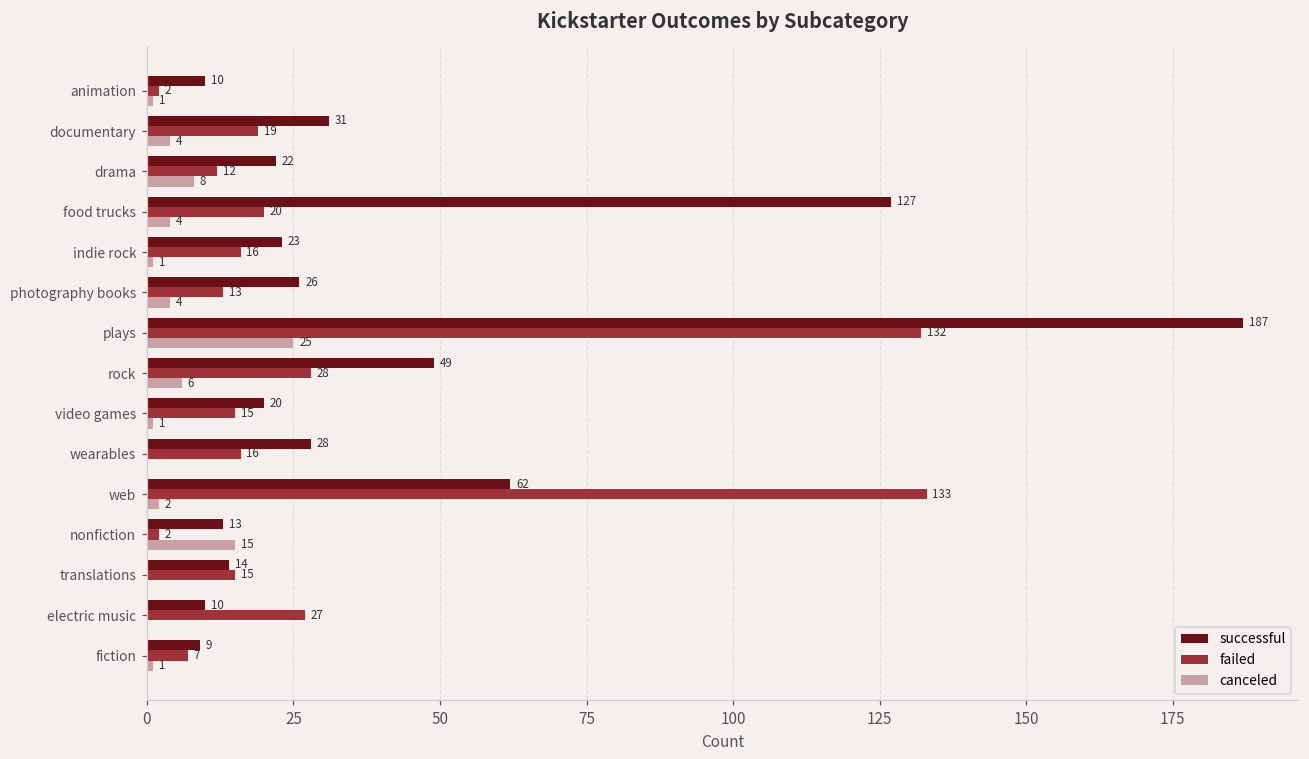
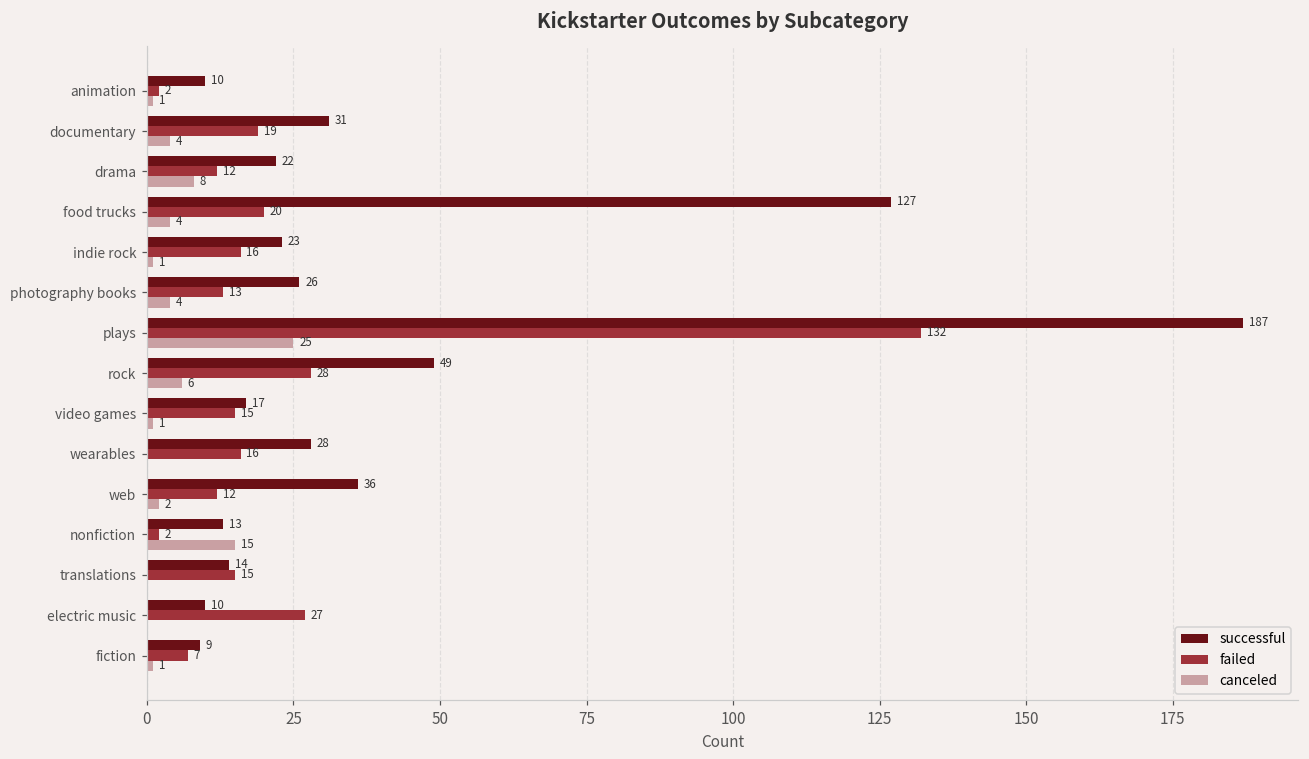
  {
    "successful": {
      "animation": 10,
      "documentary": 31,
      "drama": 22,
      "food trucks": 127,
      "indie rock": 23,
      "photography books": 26,
      "plays": 187,
      "rock": 49,
-     "video games": 20,
+     "video games": 17,
      "wearables": 28,
-     "web": 62,
+     "web": 36,
      "nonfiction": 13,
      "translations": 14,
      "electric music": 10,
      "fiction": 9
    },
    "failed": {
      "animation": 2,
      "documentary": 19,
      "drama": 12,
      "food trucks": 20,
      "indie rock": 16,
      "photography books": 13,
      "plays": 132,
      "rock": 28,
      "video games": 15,
      "wearables": 16,
-     "web": 133,
+     "web": 12,
      "nonfiction": 2,
      "translations": 15,
      "electric music": 27,
      "fiction": 7
    },
    "canceled": {
      "animation": 1,
      "documentary": 4,
      "drama": 8,
      "food trucks": 4,
      "indie rock": 1,
      "photography books": 4,
      "plays": 25,
      "rock": 6,
      "video games": 1,
      "web": 2,
      "nonfiction": 15,
      "fiction": 1
    }
  }
